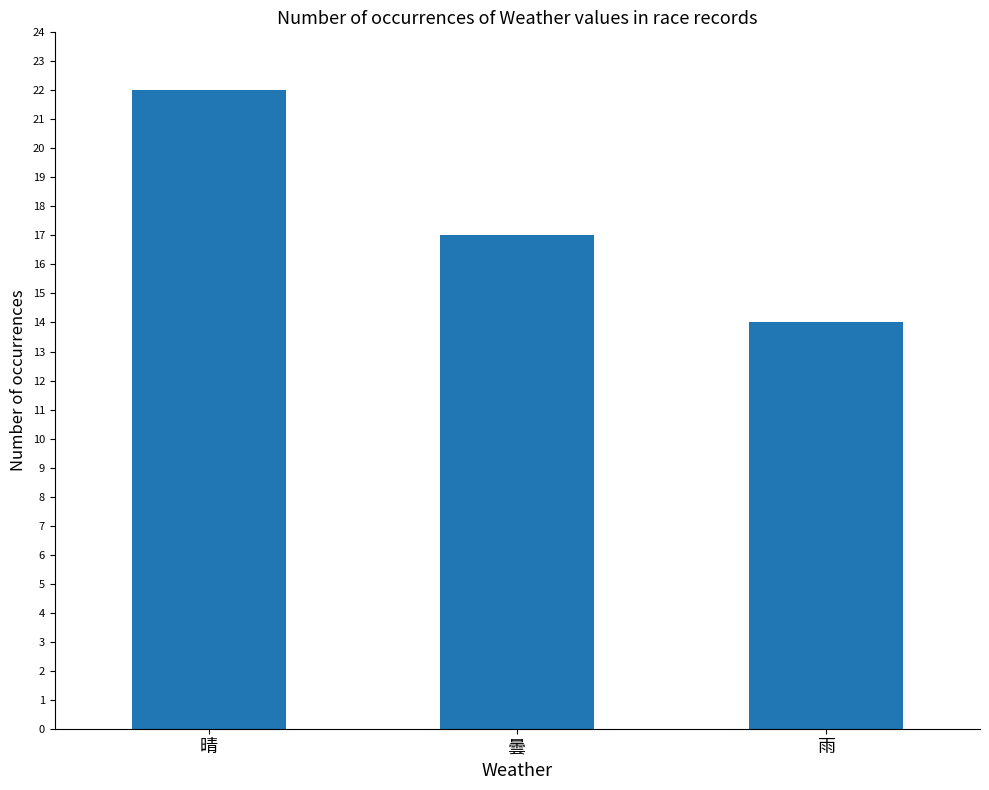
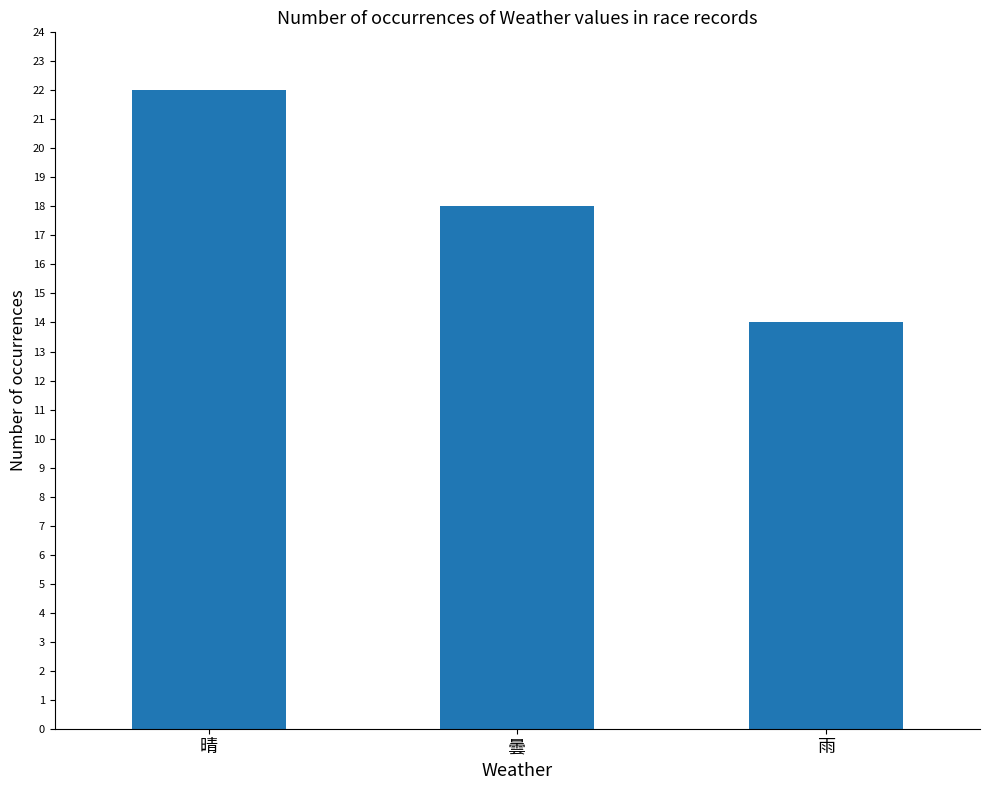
  {
    "晴": 22,
-   "曇": 17,
+   "曇": 18,
    "雨": 14
  }
